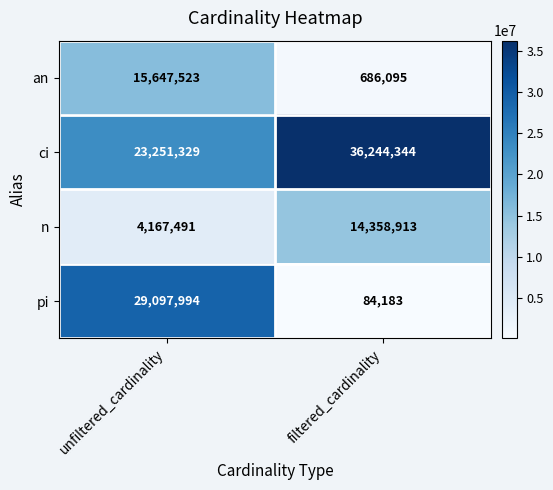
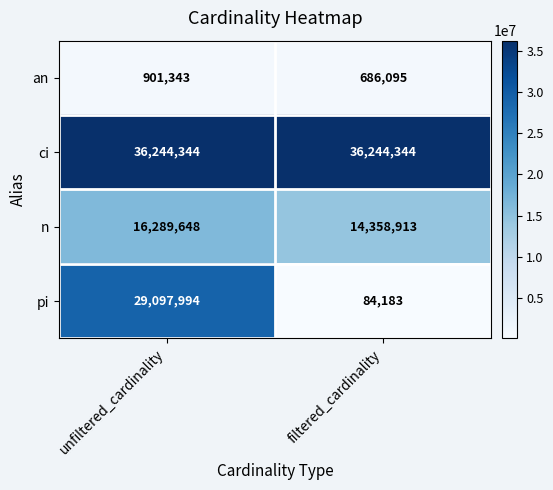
  {
    "an": {
-     "unfiltered_cardinality": "15,647,523",
+     "unfiltered_cardinality": "901,343",
      "filtered_cardinality": "686,095"
    },
    "ci": {
-     "unfiltered_cardinality": "23,251,329",
+     "unfiltered_cardinality": "36,244,344",
      "filtered_cardinality": "36,244,344"
    },
    "n": {
-     "unfiltered_cardinality": "4,167,491",
+     "unfiltered_cardinality": "16,289,648",
      "filtered_cardinality": "14,358,913"
    },
    "pi": {
      "unfiltered_cardinality": "29,097,994",
      "filtered_cardinality": "84,183"
    }
  }
